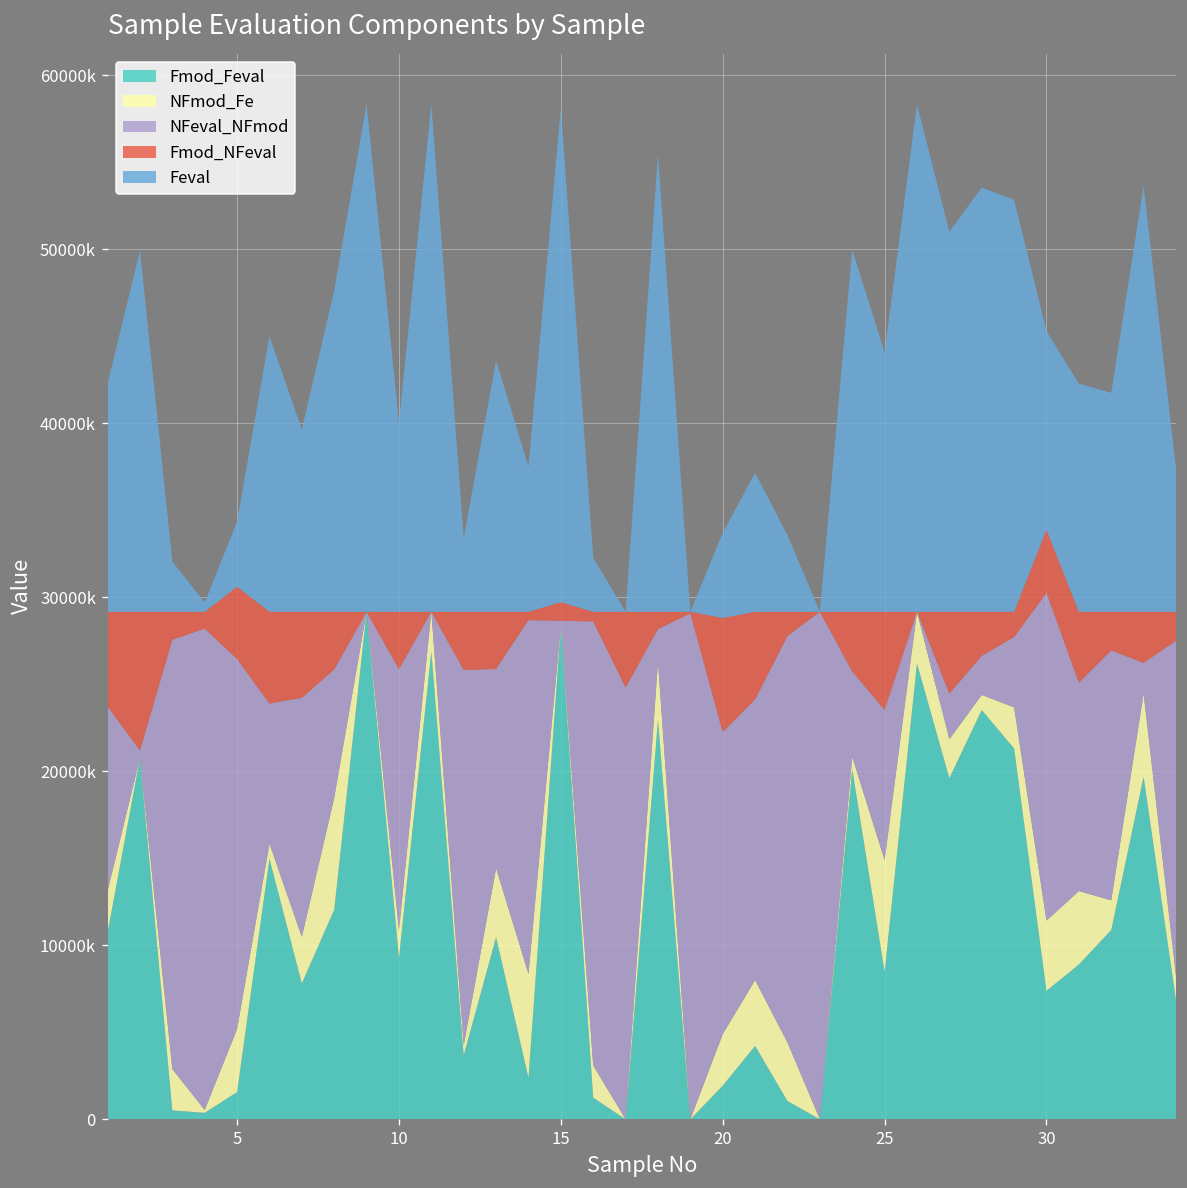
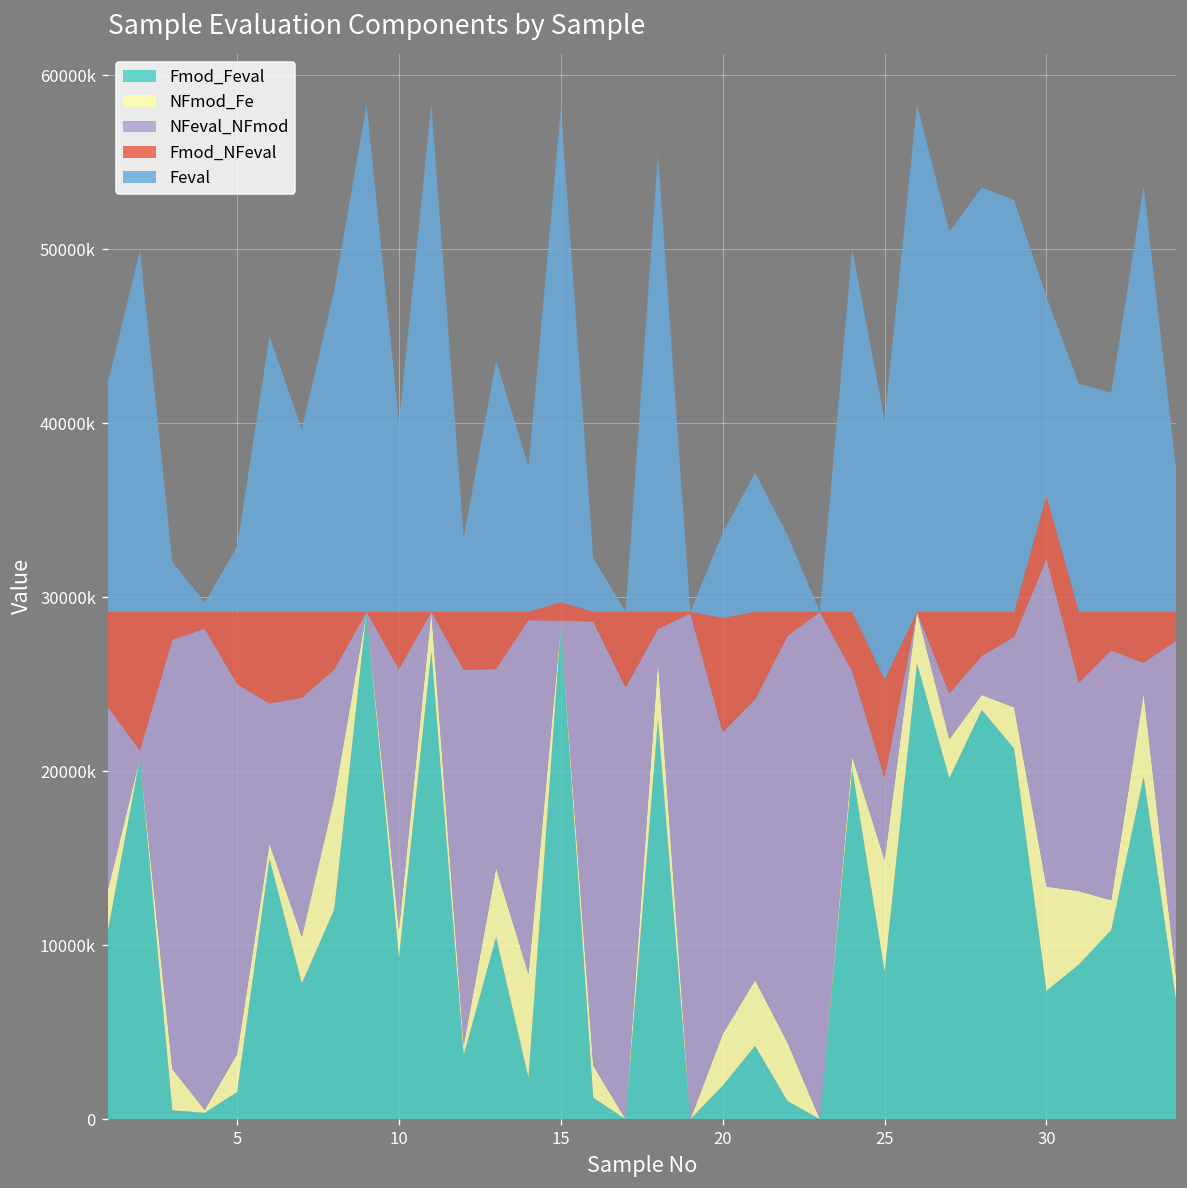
  {
    "NFmod_Fe": {
-     "5": 3600000,
+     "5": 2200000,
      "10": 1600000,
      "20": 3000000,
      "25": 6400000,
-     "30": 4000000
+     "30": 6000000
    },
    "NFeval_NFmod": {
      "5": 21300000,
      "10": 15000000,
      "15": 300000,
      "20": 17400000,
-     "25": 8600000,
+     "25": 4700000,
      "30": 18800000
    },
    "Fmod_NFeval": {
      "5": 4200000,
      "10": 3300000,
      "15": 1100000,
      "20": 6600000,
      "25": 5600000,
      "30": 3600000
    }
  }
